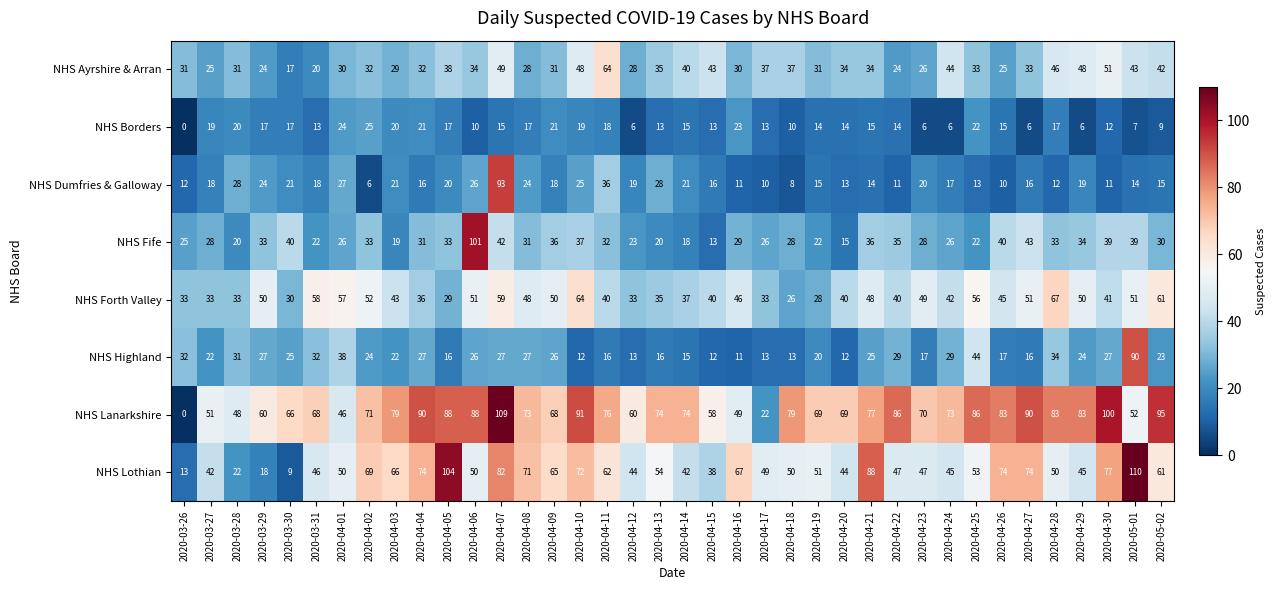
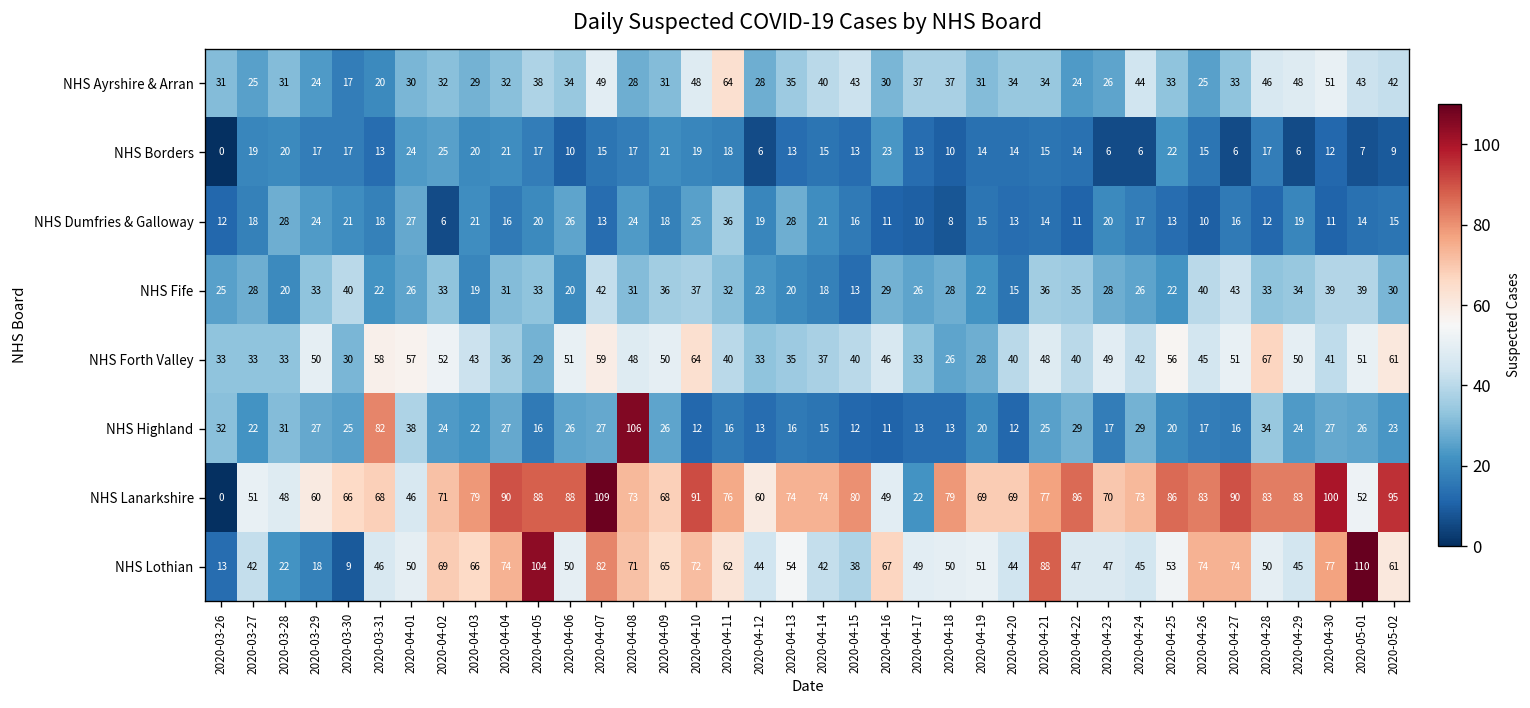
  {
    "NHS Dumfries & Galloway": {
      "2020-03-26": 12,
      "2020-03-27": 18,
      "2020-03-28": 28,
      "2020-03-29": 24,
      "2020-03-30": 21,
      "2020-03-31": 18,
      "2020-04-01": 27,
      "2020-04-02": 6,
      "2020-04-03": 21,
      "2020-04-04": 16,
      "2020-04-05": 20,
      "2020-04-06": 26,
-     "2020-04-07": 93,
+     "2020-04-07": 13,
      "2020-04-08": 24,
      "2020-04-09": 18,
      "2020-04-10": 25,
      "2020-04-11": 36,
      "2020-04-12": 19,
      "2020-04-13": 28,
      "2020-04-14": 21,
      "2020-04-15": 16,
      "2020-04-16": 11,
      "2020-04-17": 10,
      "2020-04-18": 8,
      "2020-04-19": 15,
      "2020-04-20": 13,
      "2020-04-21": 14,
      "2020-04-22": 11,
      "2020-04-23": 20,
      "2020-04-24": 17,
      "2020-04-25": 13,
      "2020-04-26": 10,
      "2020-04-27": 16,
      "2020-04-28": 12,
      "2020-04-29": 19,
      "2020-04-30": 11,
      "2020-05-01": 14,
      "2020-05-02": 15
    },
    "NHS Fife": {
      "2020-03-26": 25,
      "2020-03-27": 28,
      "2020-03-28": 20,
      "2020-03-29": 33,
      "2020-03-30": 40,
      "2020-03-31": 22,
      "2020-04-01": 26,
      "2020-04-02": 33,
      "2020-04-03": 19,
      "2020-04-04": 31,
      "2020-04-05": 33,
-     "2020-04-06": 101,
+     "2020-04-06": 20,
      "2020-04-07": 42,
      "2020-04-08": 31,
      "2020-04-09": 36,
      "2020-04-10": 37,
      "2020-04-11": 32,
      "2020-04-12": 23,
      "2020-04-13": 20,
      "2020-04-14": 18,
      "2020-04-15": 13,
      "2020-04-16": 29,
      "2020-04-17": 26,
      "2020-04-18": 28,
      "2020-04-19": 22,
      "2020-04-20": 15,
      "2020-04-21": 36,
      "2020-04-22": 35,
      "2020-04-23": 28,
      "2020-04-24": 26,
      "2020-04-25": 22,
      "2020-04-26": 40,
      "2020-04-27": 43,
      "2020-04-28": 33,
      "2020-04-29": 34,
      "2020-04-30": 39,
      "2020-05-01": 39,
      "2020-05-02": 30
    },
    "NHS Highland": {
      "2020-03-26": 32,
      "2020-03-27": 22,
      "2020-03-28": 31,
      "2020-03-29": 27,
      "2020-03-30": 25,
-     "2020-03-31": 32,
+     "2020-03-31": 82,
      "2020-04-01": 38,
      "2020-04-02": 24,
      "2020-04-03": 22,
      "2020-04-04": 27,
      "2020-04-05": 16,
      "2020-04-06": 26,
      "2020-04-07": 27,
-     "2020-04-08": 27,
+     "2020-04-08": 106,
      "2020-04-09": 26,
      "2020-04-10": 12,
      "2020-04-11": 16,
      "2020-04-12": 13,
      "2020-04-13": 16,
      "2020-04-14": 15,
      "2020-04-15": 12,
      "2020-04-16": 11,
      "2020-04-17": 13,
      "2020-04-18": 13,
      "2020-04-19": 20,
      "2020-04-20": 12,
      "2020-04-21": 25,
      "2020-04-22": 29,
      "2020-04-23": 17,
      "2020-04-24": 29,
-     "2020-04-25": 44,
+     "2020-04-25": 20,
      "2020-04-26": 17,
      "2020-04-27": 16,
      "2020-04-28": 34,
      "2020-04-29": 24,
      "2020-04-30": 27,
-     "2020-05-01": 90,
+     "2020-05-01": 26,
      "2020-05-02": 23
    },
    "NHS Lanarkshire": {
      "2020-03-26": 0,
      "2020-03-27": 51,
      "2020-03-28": 48,
      "2020-03-29": 60,
      "2020-03-30": 66,
      "2020-03-31": 68,
      "2020-04-01": 46,
      "2020-04-02": 71,
      "2020-04-03": 79,
      "2020-04-04": 90,
      "2020-04-05": 88,
      "2020-04-06": 88,
      "2020-04-07": 109,
      "2020-04-08": 73,
      "2020-04-09": 68,
      "2020-04-10": 91,
      "2020-04-11": 76,
      "2020-04-12": 60,
      "2020-04-13": 74,
      "2020-04-14": 74,
-     "2020-04-15": 58,
+     "2020-04-15": 80,
      "2020-04-16": 49,
      "2020-04-17": 22,
      "2020-04-18": 79,
      "2020-04-19": 69,
      "2020-04-20": 69,
      "2020-04-21": 77,
      "2020-04-22": 86,
      "2020-04-23": 70,
      "2020-04-24": 73,
      "2020-04-25": 86,
      "2020-04-26": 83,
      "2020-04-27": 90,
      "2020-04-28": 83,
      "2020-04-29": 83,
      "2020-04-30": 100,
      "2020-05-01": 52,
      "2020-05-02": 95
    }
  }
